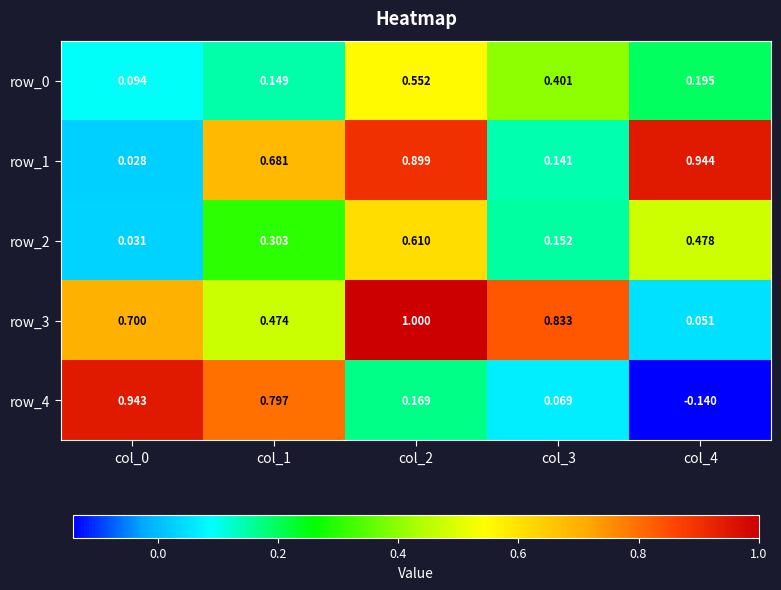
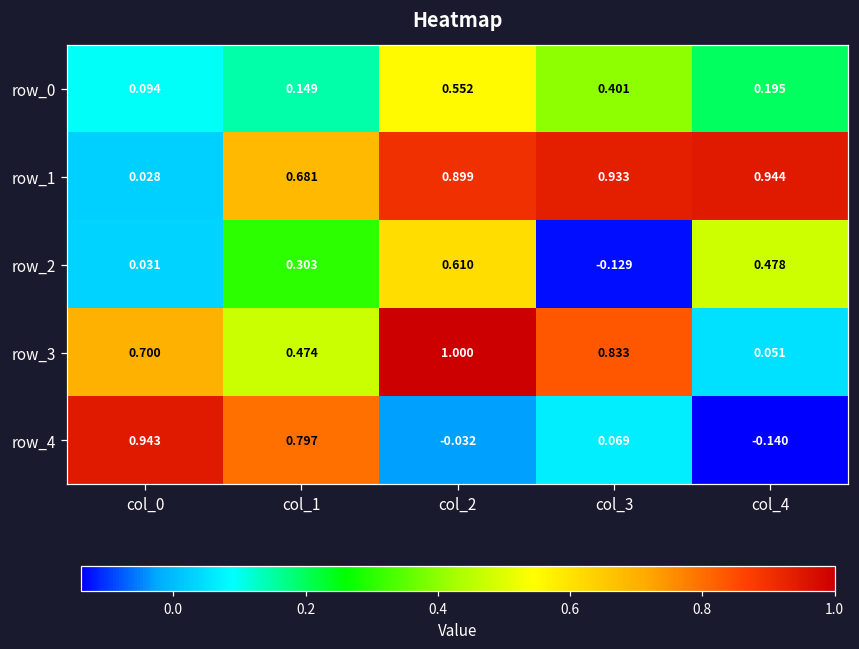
  {
    "row_0": {
      "col_0": 0.094,
      "col_1": 0.149,
      "col_2": 0.552,
      "col_3": 0.401,
      "col_4": 0.195
    },
    "row_1": {
      "col_0": 0.028,
      "col_1": 0.681,
      "col_2": 0.899,
-     "col_3": 0.141,
+     "col_3": 0.933,
      "col_4": 0.944
    },
    "row_2": {
      "col_0": 0.031,
      "col_1": 0.303,
      "col_2": 0.610,
-     "col_3": 0.152,
+     "col_3": -0.129,
      "col_4": 0.478
    },
    "row_3": {
      "col_0": 0.700,
      "col_1": 0.474,
      "col_2": 1.000,
      "col_3": 0.833,
      "col_4": 0.051
    },
    "row_4": {
      "col_0": 0.943,
      "col_1": 0.797,
-     "col_2": 0.169,
+     "col_2": -0.032,
      "col_3": 0.069,
      "col_4": -0.140
    }
  }
